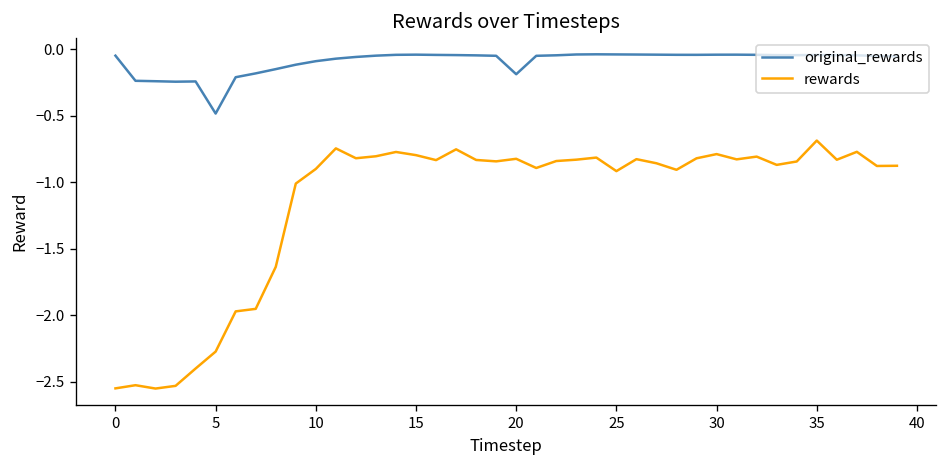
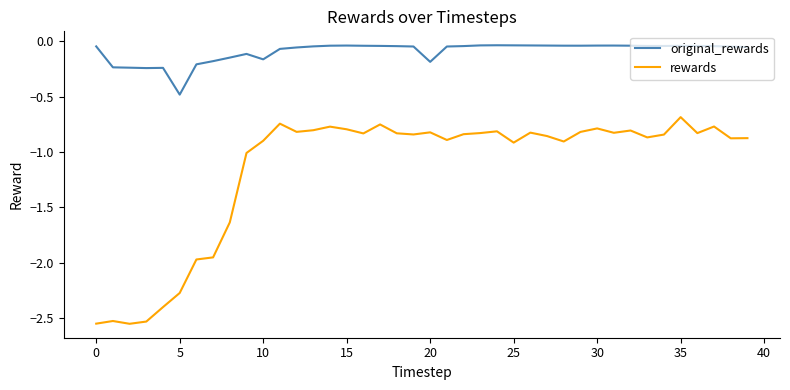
  {
    "original_rewards": {
      "0": -0.05,
      "5": -0.48,
-     "10": -0.09,
+     "10": -0.16,
      "15": -0.04,
      "20": -0.19,
      "25": -0.04,
      "30": -0.04
    },
    "rewards": {
      "0": -2.55,
      "5": -2.27,
      "10": -0.90,
      "15": -0.80,
      "20": -0.82,
      "25": -0.92,
      "30": -0.79,
      "35": -0.69
    }
  }
